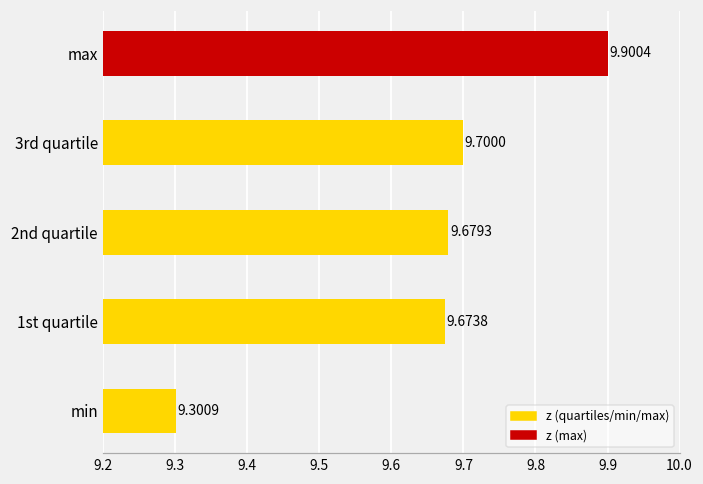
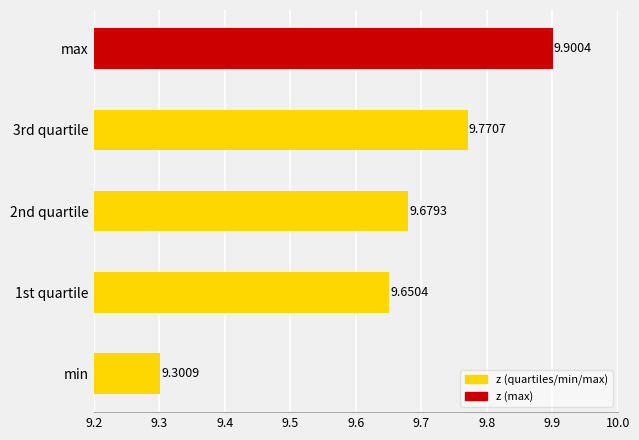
  {
    "max": 9.9004,
-   "3rd quartile": 9.7000,
+   "3rd quartile": 9.7707,
    "2nd quartile": 9.6793,
-   "1st quartile": 9.6738,
+   "1st quartile": 9.6504,
    "min": 9.3009
  }
